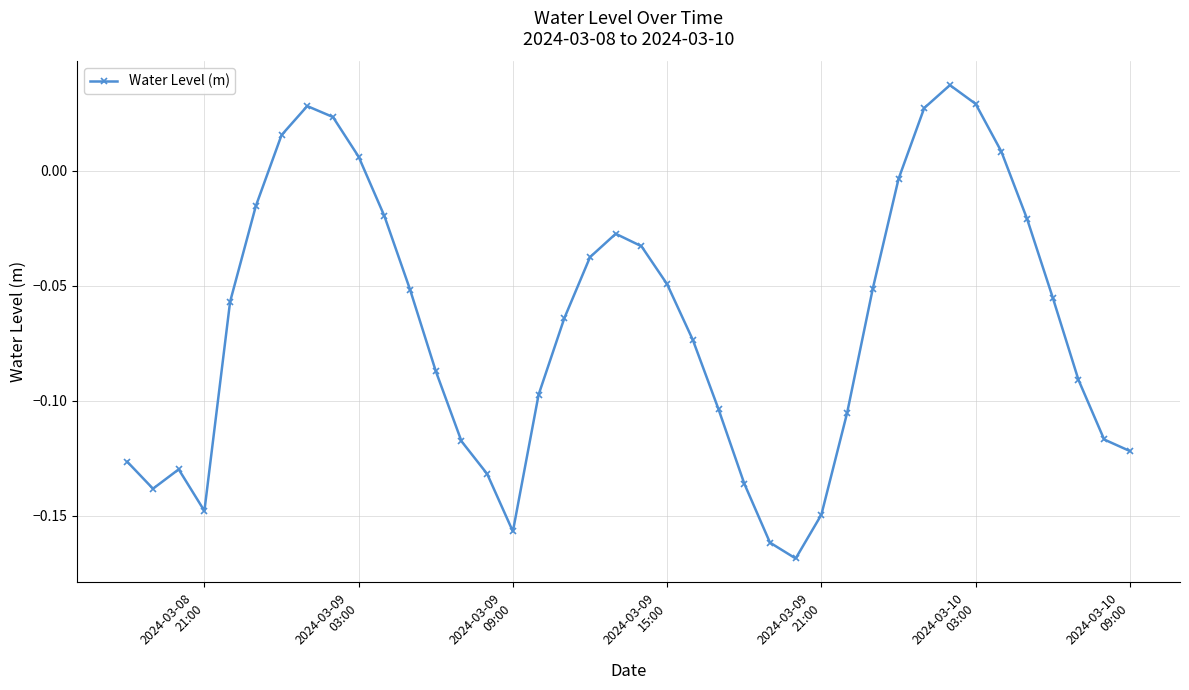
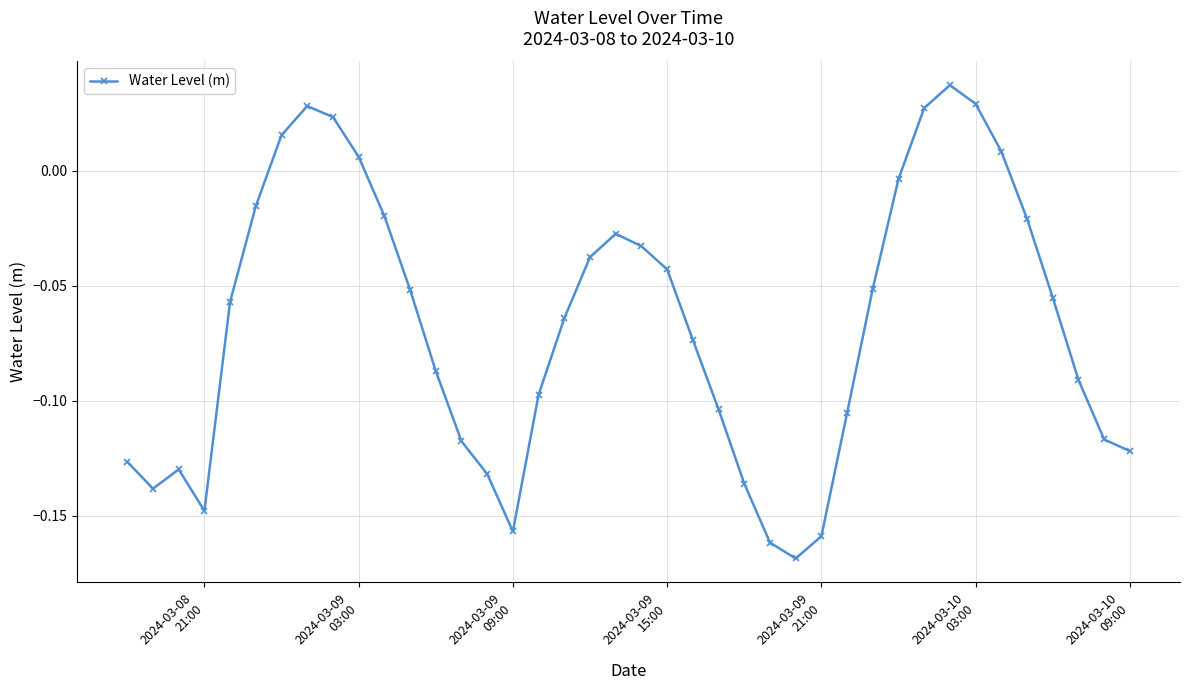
  {
    "2024-03-08 21:00": -0.148,
    "2024-03-09 03:00": 0.006,
    "2024-03-09 09:00": -0.157,
-   "2024-03-09 15:00": -0.049,
-   "2024-03-09 21:00": -0.150,
+   "2024-03-09 15:00": -0.043,
+   "2024-03-09 21:00": -0.159,
    "2024-03-10 03:00": 0.029,
    "2024-03-10 09:00": -0.122
  }
